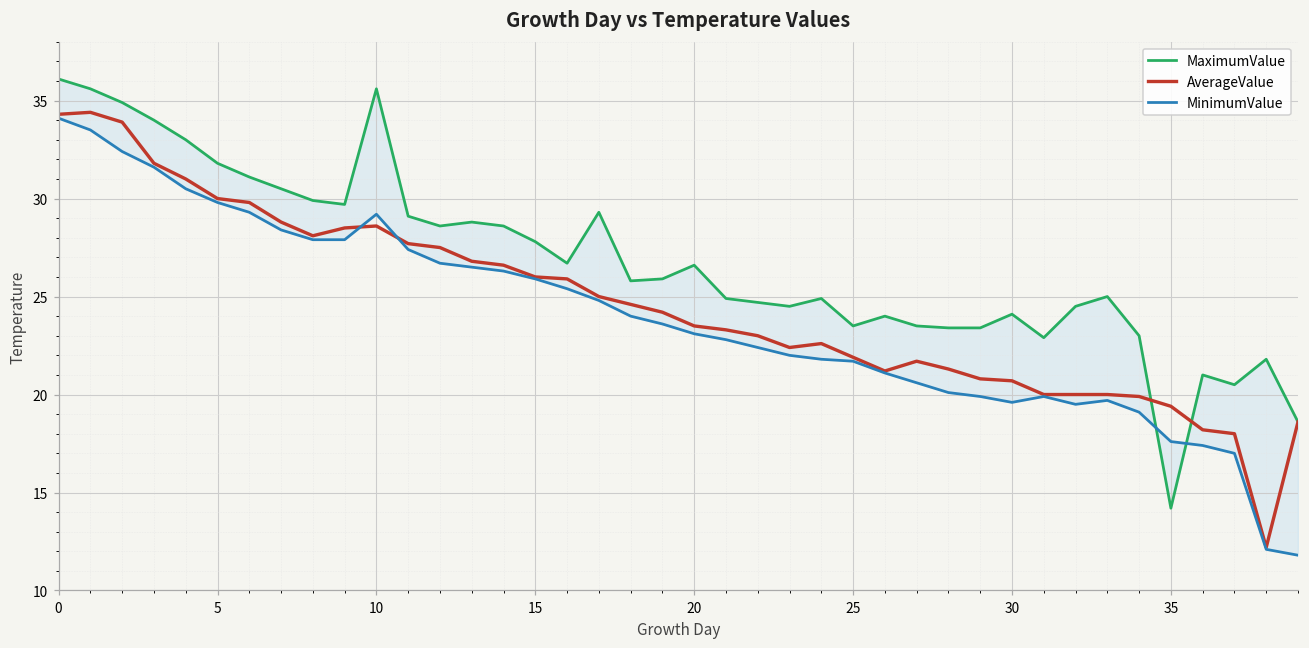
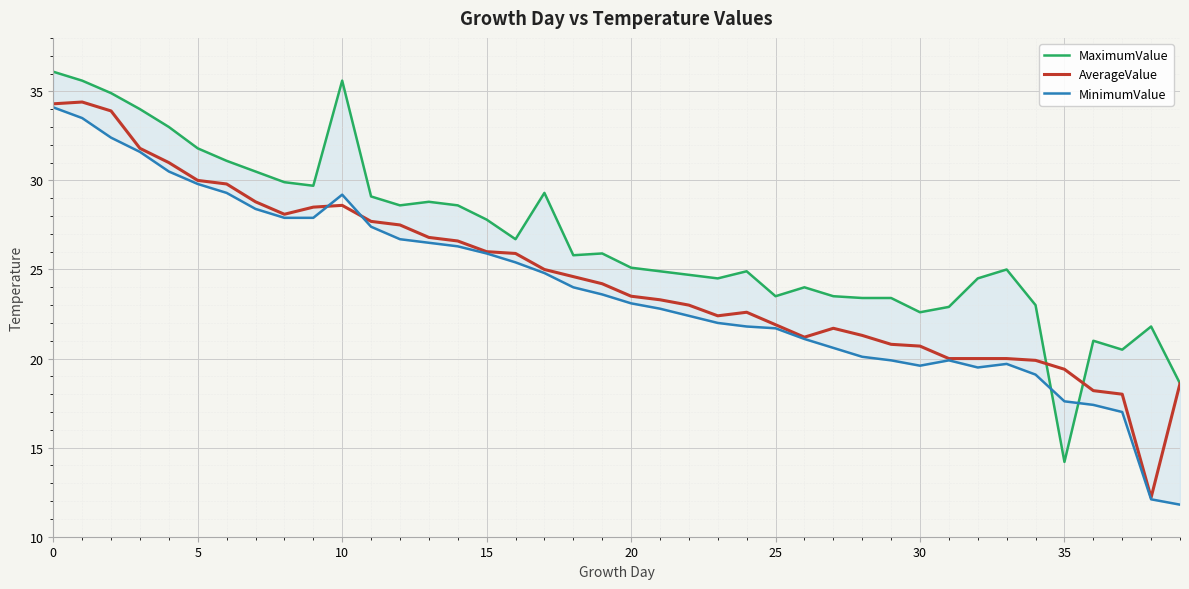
  {
    "MaximumValue": {
-     "20": 26.6,
-     "30": 24.1,
+     "20": 25.1,
+     "30": 22.6,
      "35": 14.2
    },
    "AverageValue": {
      "0": 34.3,
      "5": 30.0,
      "10": 28.6,
      "20": 23.5,
      "25": 21.9,
      "30": 20.7,
      "35": 19.4
    },
    "MinimumValue": {
      "0": 34.1,
      "5": 29.8,
      "10": 29.2,
      "20": 23.1,
      "25": 21.7,
      "30": 19.6
    }
  }
